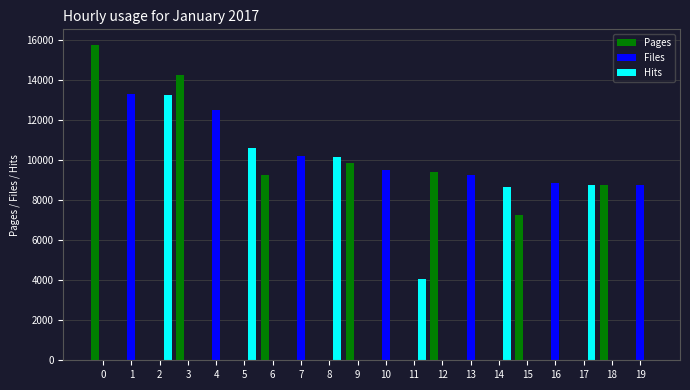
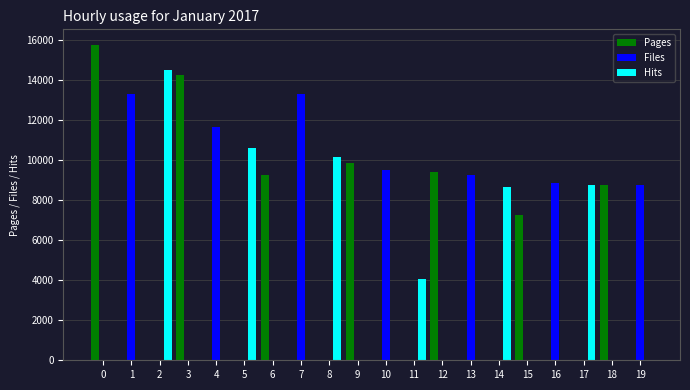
  {
    "Pages": {
      "0": 15700,
      "1": 0,
      "2": 0,
      "3": 14200,
      "4": 0,
      "5": 0,
      "6": 9300,
      "7": 0,
      "8": 0,
      "9": 9800,
      "10": 0,
      "11": 0,
      "12": 9400,
      "13": 0,
      "14": 0,
      "15": 7300,
      "16": 0,
      "17": 0,
      "18": 8700,
      "19": 0
    },
    "Files": {
      "0": 0,
      "1": 13300,
      "2": 0,
      "3": 0,
-     "4": 12500,
+     "4": 11600,
      "5": 0,
      "6": 0,
-     "7": 10200,
+     "7": 13300,
      "8": 0,
      "9": 0,
      "10": 9500,
      "11": 0,
      "12": 0,
      "13": 9300,
      "14": 0,
      "15": 0,
      "16": 8900,
      "17": 0,
      "18": 0,
      "19": 8700
    },
    "Hits": {
      "0": 0,
      "1": 0,
-     "2": 13200,
+     "2": 14500,
      "3": 0,
      "4": 0,
      "5": 10600,
      "6": 0,
      "7": 0,
      "8": 10100,
      "9": 0,
      "10": 0,
      "11": 4100,
      "12": 0,
      "13": 0,
      "14": 8700,
      "15": 0,
      "16": 0,
      "17": 8700,
      "18": 0,
      "19": 0
    }
  }
